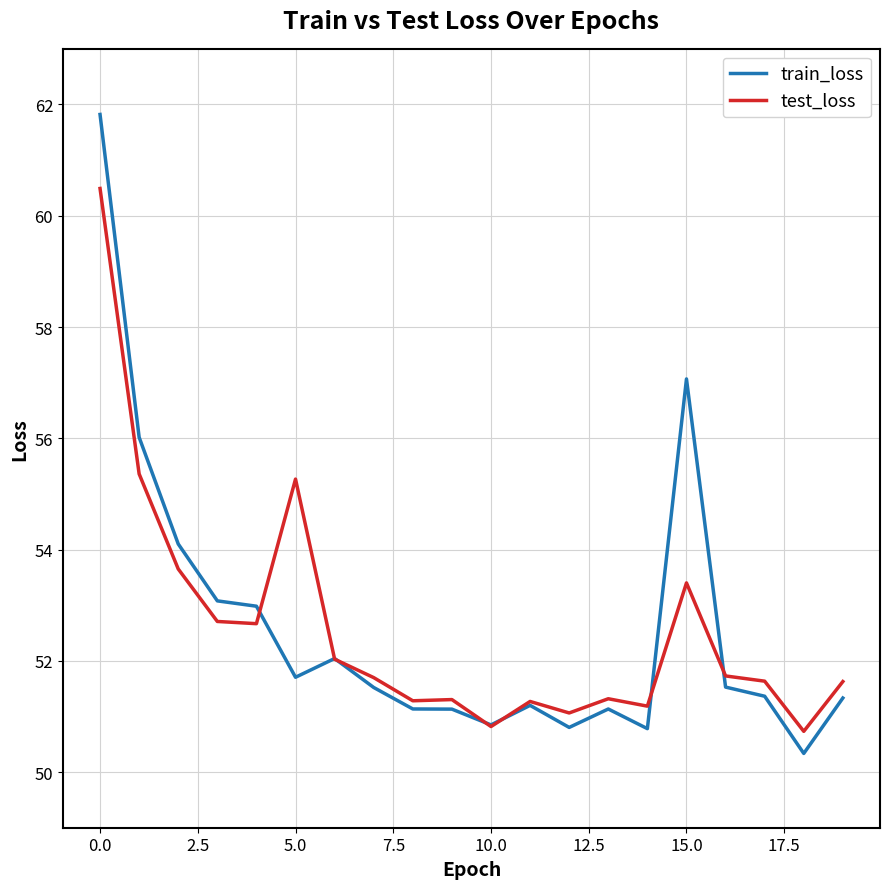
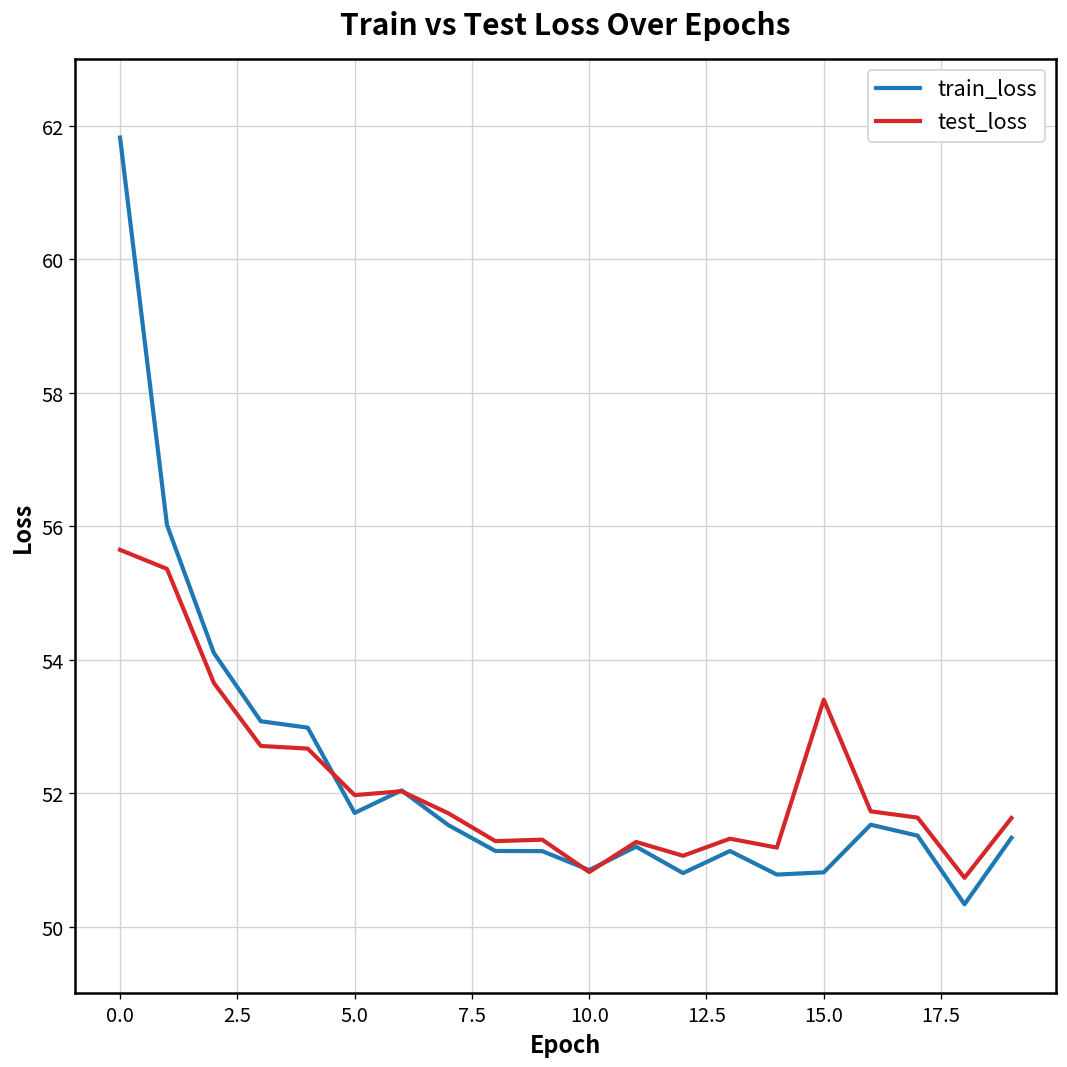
  {
    "train_loss": {
      "0.0": 61.8,
      "5.0": 51.7,
-     "15.0": 57.1
+     "15.0": 50.8
    },
    "test_loss": {
-     "0.0": 60.5,
-     "5.0": 55.3,
+     "0.0": 55.6,
+     "5.0": 52.0,
      "15.0": 53.4
    }
  }
